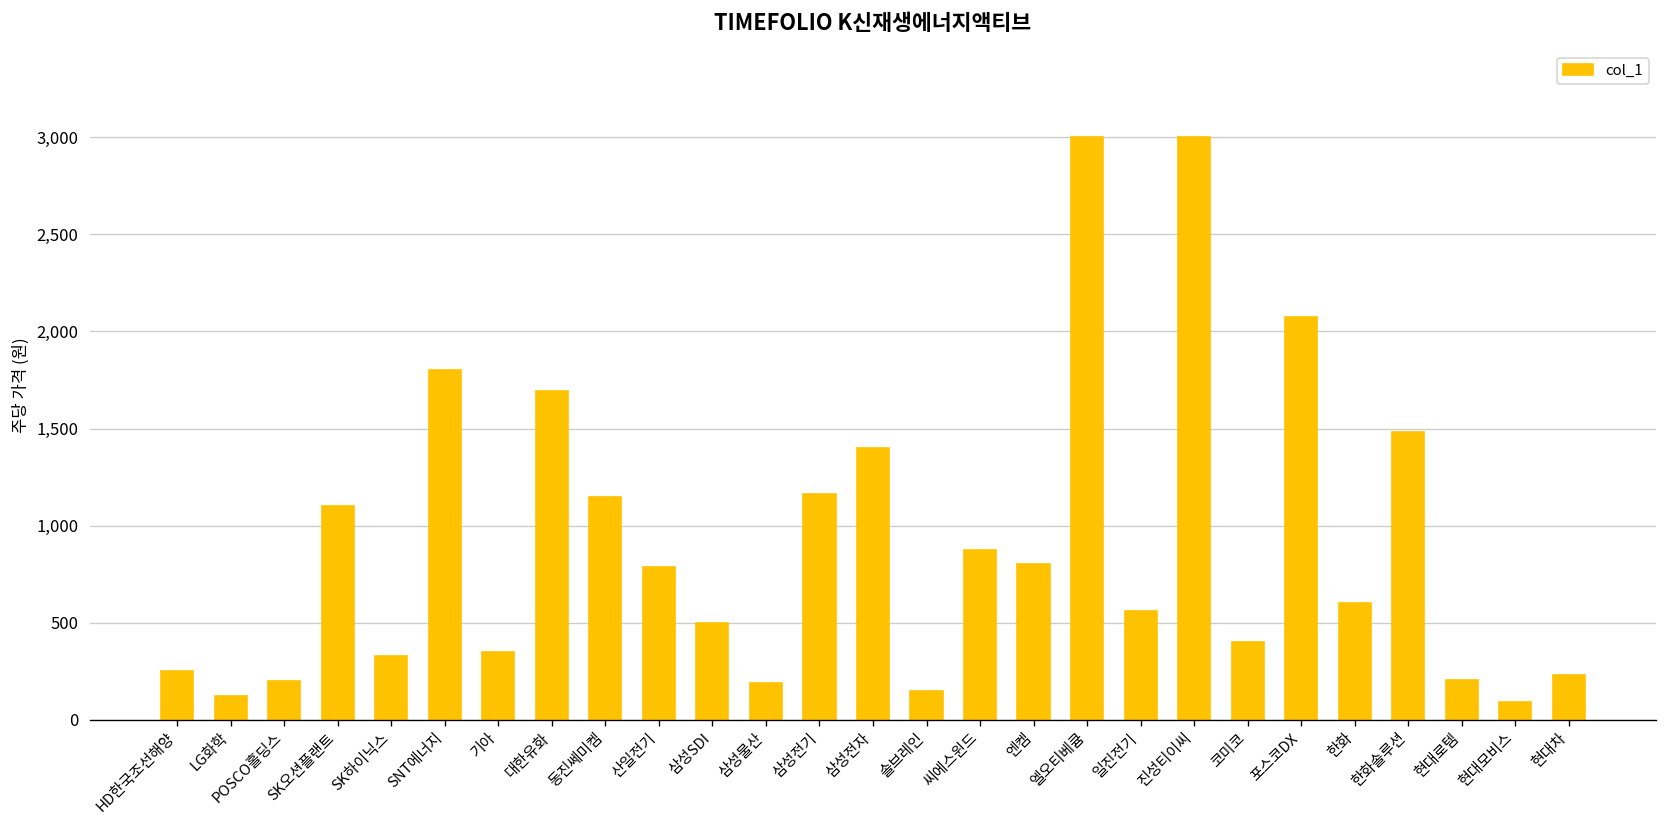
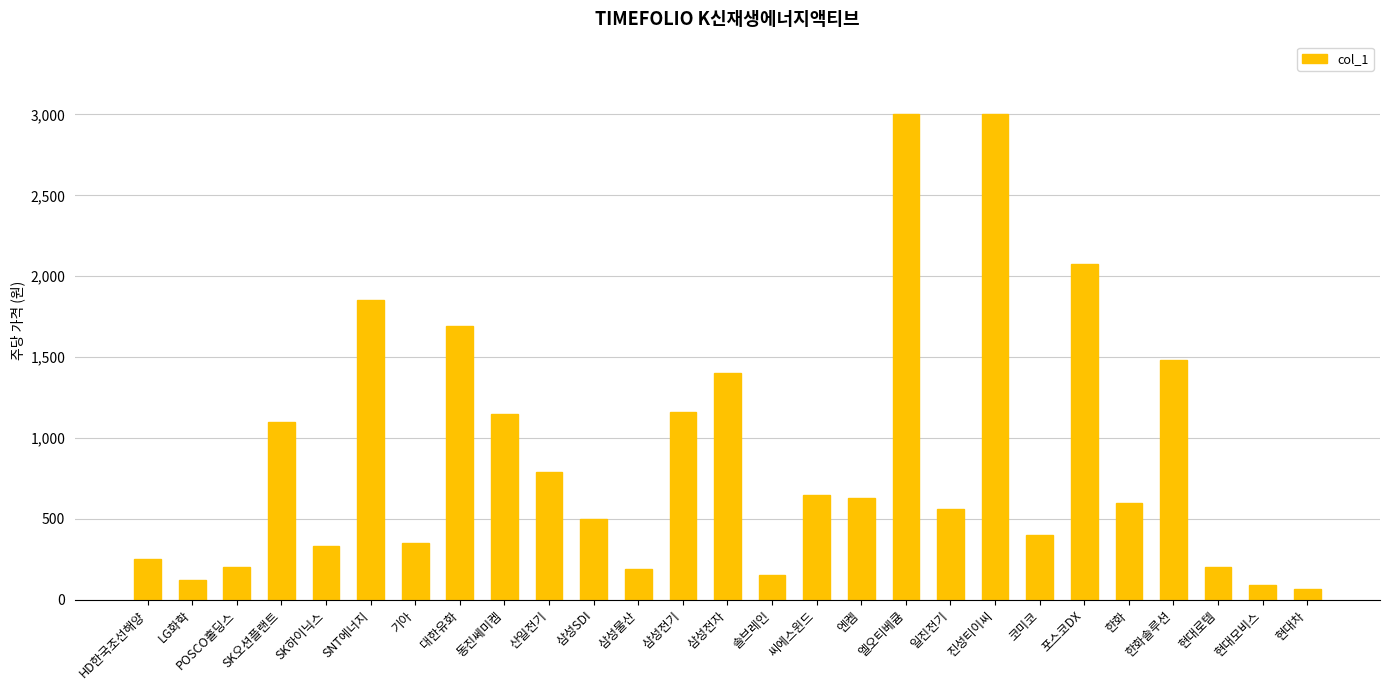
  {
    "HD한국조선해양": "250",
    "LG화학": "120",
    "POSCO홀딩스": "200",
    "SK오션플랜트": "1,100",
    "SK하이닉스": "330",
-   "SNT에너지": "1,800",
+   "SNT에너지": "1,850",
    "기아": "350",
    "대한유화": "1,700",
    "동진쎄미켐": "1,150",
    "산일전기": "790",
    "삼성SDI": "500",
    "삼성물산": "190",
    "삼성전기": "1,160",
    "삼성전자": "1,400",
    "솔브레인": "150",
-   "씨에스윈드": "870",
-   "엔켐": "800",
+   "씨에스윈드": "650",
+   "엔켐": "630",
    "엘오티베큠": "3,000",
    "일진전기": "560",
    "진성티이씨": "3,000",
    "코미코": "400",
    "포스코DX": "2,070",
    "한화": "600",
    "한화솔루션": "1,480",
    "현대로템": "200",
    "현대모비스": "90",
-   "현대차": "230"
+   "현대차": "70"
  }
